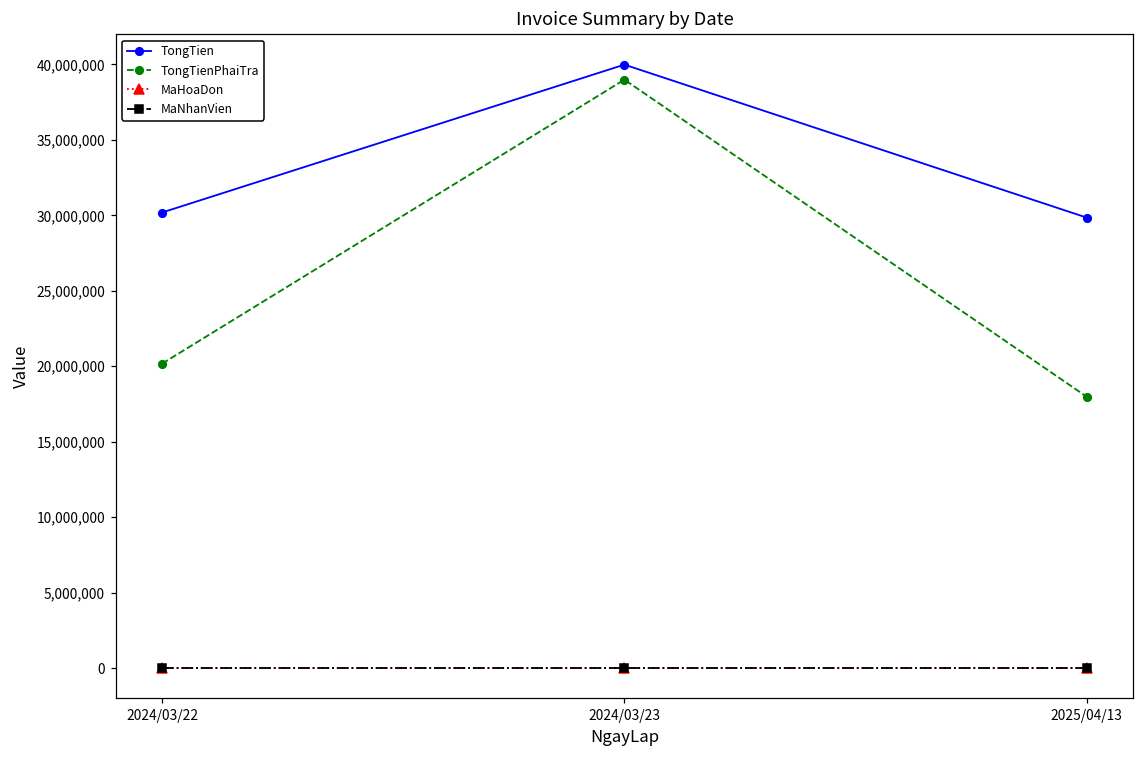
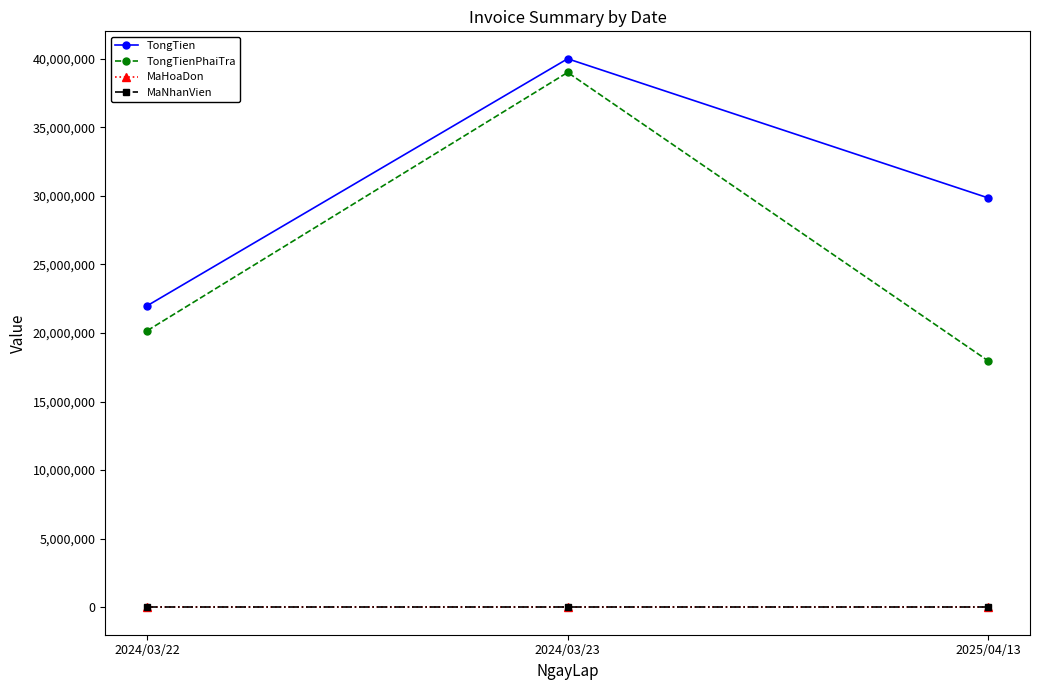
  {
    "TongTien": {
-     "2024/03/22": "30,200,000",
+     "2024/03/22": "22,000,000",
      "2024/03/23": "40,000,000",
      "2025/04/13": "29,900,000"
    },
    "TongTienPhaiTra": {
      "2024/03/22": "20,200,000",
      "2024/03/23": "39,000,000",
      "2025/04/13": "18,000,000"
    },
    "MaNhanVien": {
      "2024/03/22": "0",
      "2024/03/23": "0",
      "2025/04/13": "0"
    }
  }
